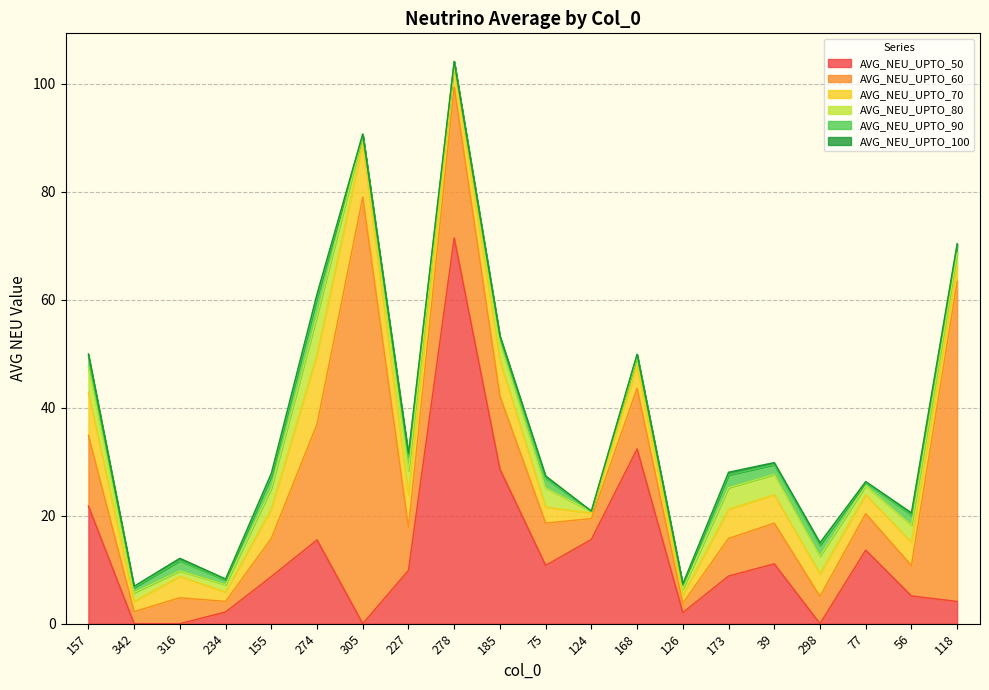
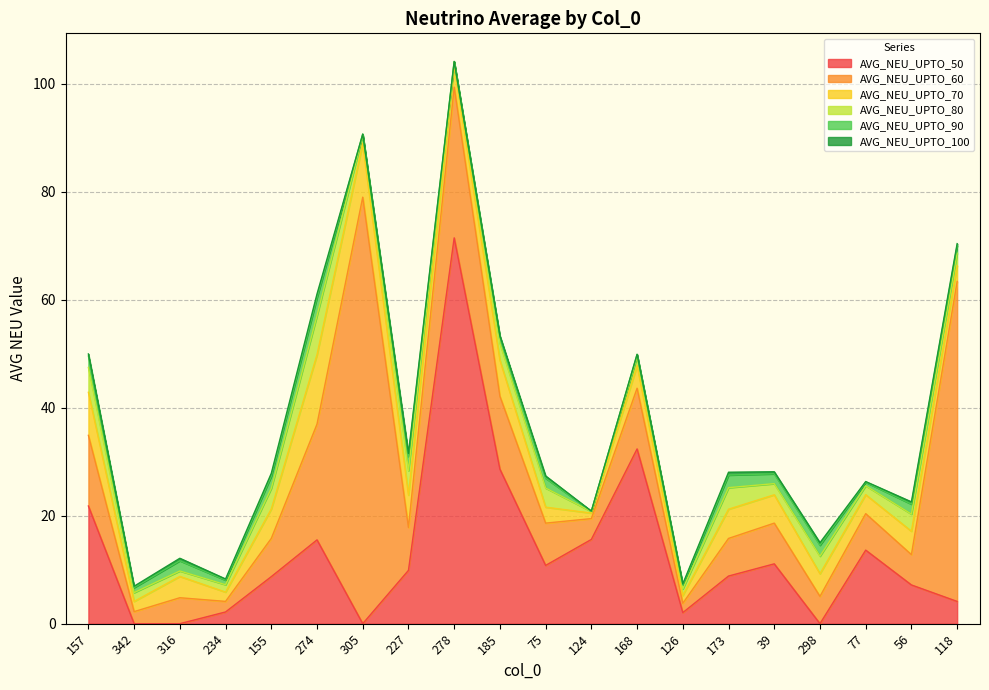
  {
    "AVG_NEU_UPTO_50": {
      "157": 22,
      "342": 0,
      "316": 0,
      "234": 2,
      "155": 9,
      "274": 16,
      "305": 0,
      "227": 10,
      "278": 71,
      "185": 29,
      "75": 11,
      "124": 16,
      "168": 32,
      "126": 2,
      "173": 9,
      "39": 11,
      "298": 0,
      "77": 14,
-     "56": 5,
+     "56": 7,
      "118": 4
    },
    "AVG_NEU_UPTO_60": {
      "157": 13,
      "342": 2,
      "316": 5,
      "234": 2,
      "155": 7,
      "274": 21,
      "305": 79,
      "227": 8,
      "278": 28,
      "185": 14,
      "75": 8,
      "124": 4,
      "168": 11,
      "126": 2,
      "173": 7,
      "39": 8,
      "298": 5,
      "77": 7,
      "56": 6,
      "118": 59
    },
    "AVG_NEU_UPTO_70": {
      "157": 8,
      "342": 2,
      "316": 4,
      "234": 2,
      "155": 5,
      "274": 13,
      "305": 10,
      "227": 6,
      "278": 4,
      "185": 7,
      "75": 3,
      "168": 4,
      "126": 1,
      "173": 5,
      "39": 5,
      "298": 4,
      "77": 4,
      "56": 4,
      "118": 3
    },
    "AVG_NEU_UPTO_80": {
      "157": 5,
      "342": 2,
      "316": 1,
      "234": 1,
      "155": 4,
      "274": 7,
      "227": 5,
      "185": 3,
      "75": 4,
      "168": 2,
      "126": 1,
      "173": 4,
-     "39": 4,
+     "39": 2,
      "298": 3,
      "77": 2,
      "56": 3,
      "118": 2
    },
    "AVG_NEU_UPTO_90": {
      "155": 2,
      "274": 3,
      "227": 3,
      "173": 2,
      "298": 2
    },
    "AVG_NEU_UPTO_100": {
      "155": 1,
      "274": 1,
      "227": 1,
      "173": 1,
      "298": 0
    }
  }
